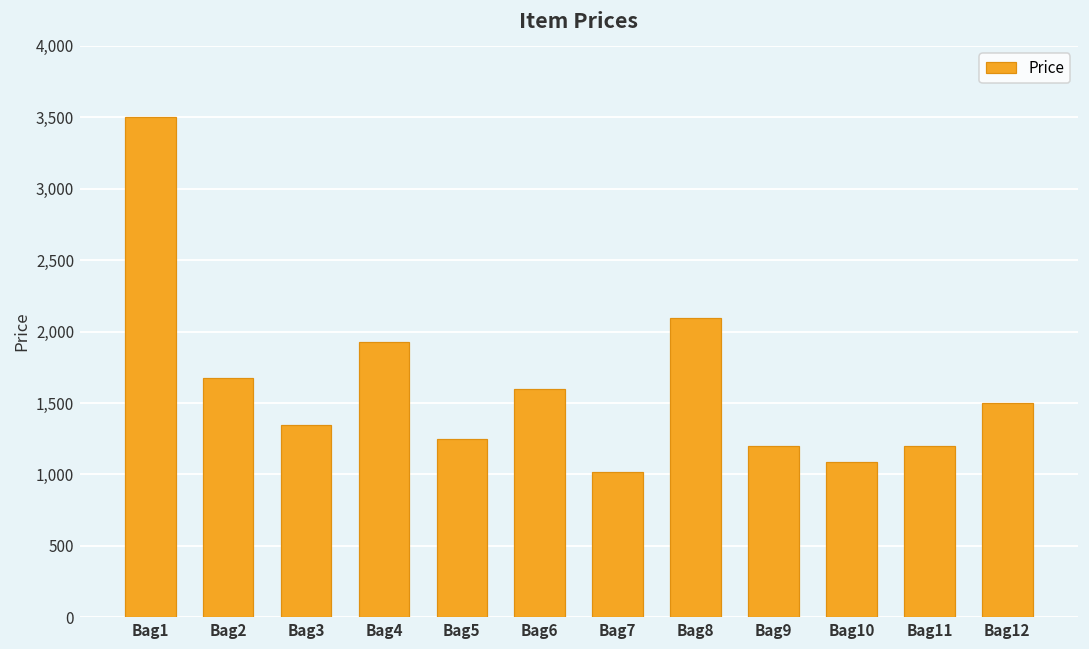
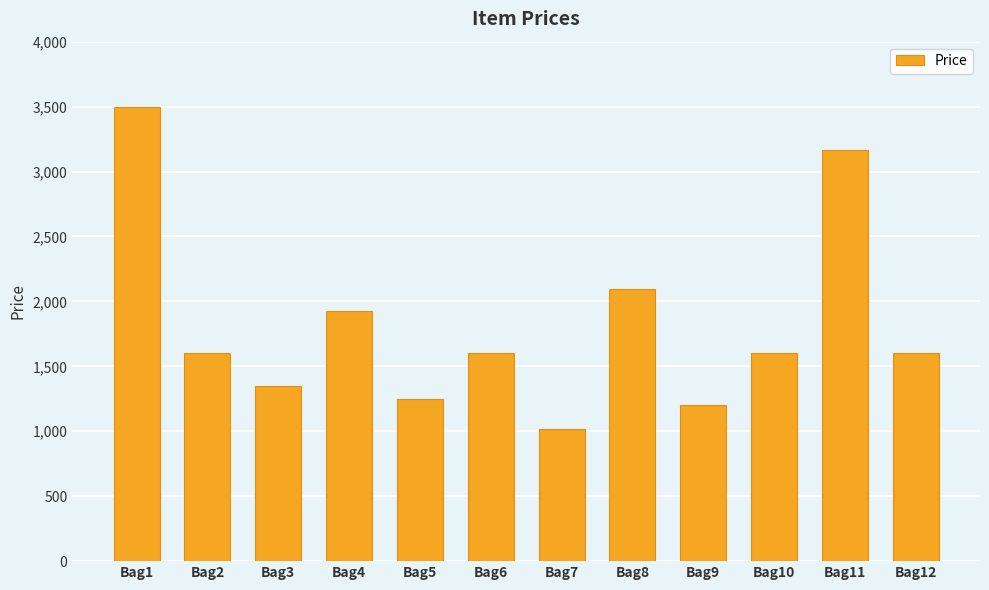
  {
    "Bag1": "3,500",
-   "Bag2": "1,680",
+   "Bag2": "1,600",
    "Bag3": "1,350",
    "Bag4": "1,920",
    "Bag5": "1,250",
    "Bag6": "1,600",
    "Bag7": "1,010",
    "Bag8": "2,100",
    "Bag9": "1,200",
-   "Bag10": "1,090",
-   "Bag11": "1,200",
-   "Bag12": "1,500"
+   "Bag10": "1,600",
+   "Bag11": "3,170",
+   "Bag12": "1,600"
  }
